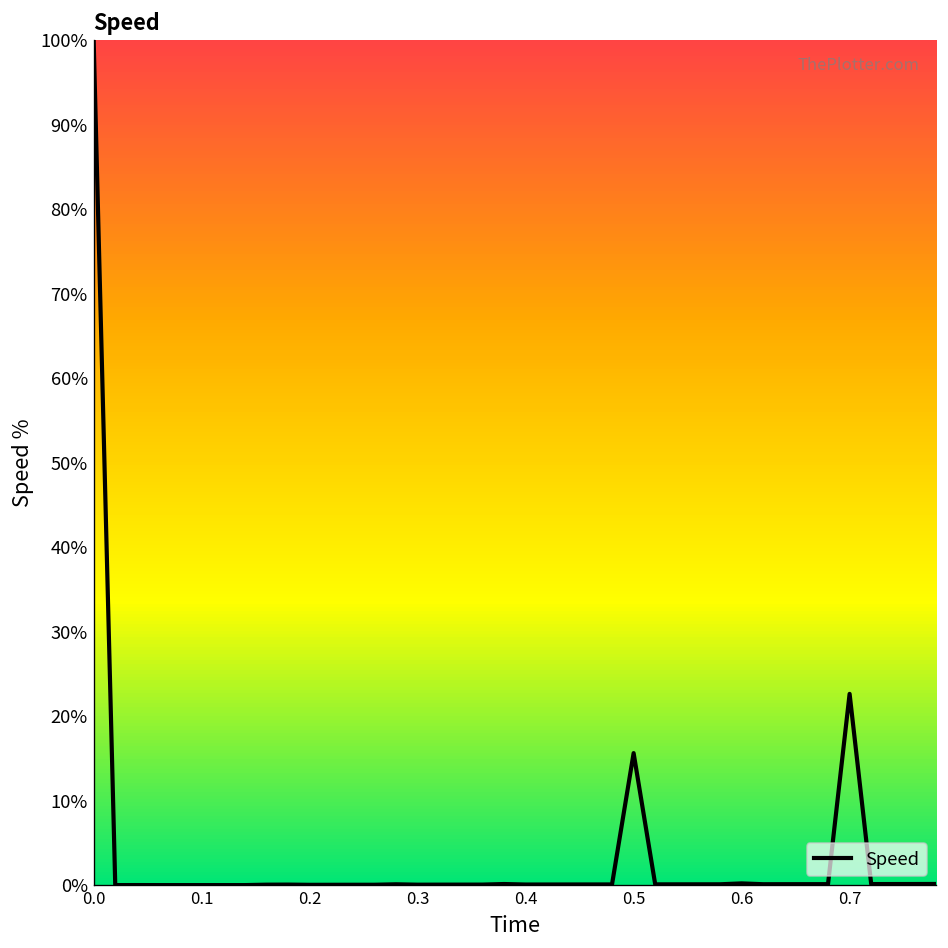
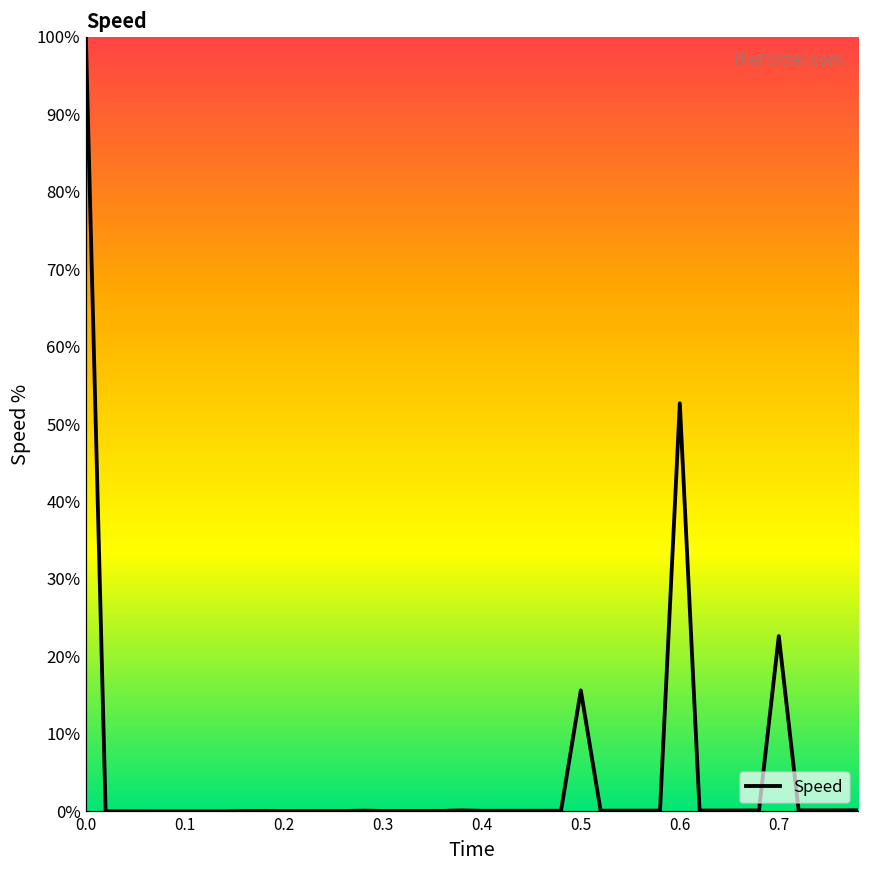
  {
    "0.0": "100%",
    "0.1": "0%",
    "0.2": "0%",
    "0.3": "0%",
    "0.4": "0%",
    "0.5": "16%",
-   "0.6": "0%",
+   "0.6": "53%",
    "0.7": "23%"
  }
